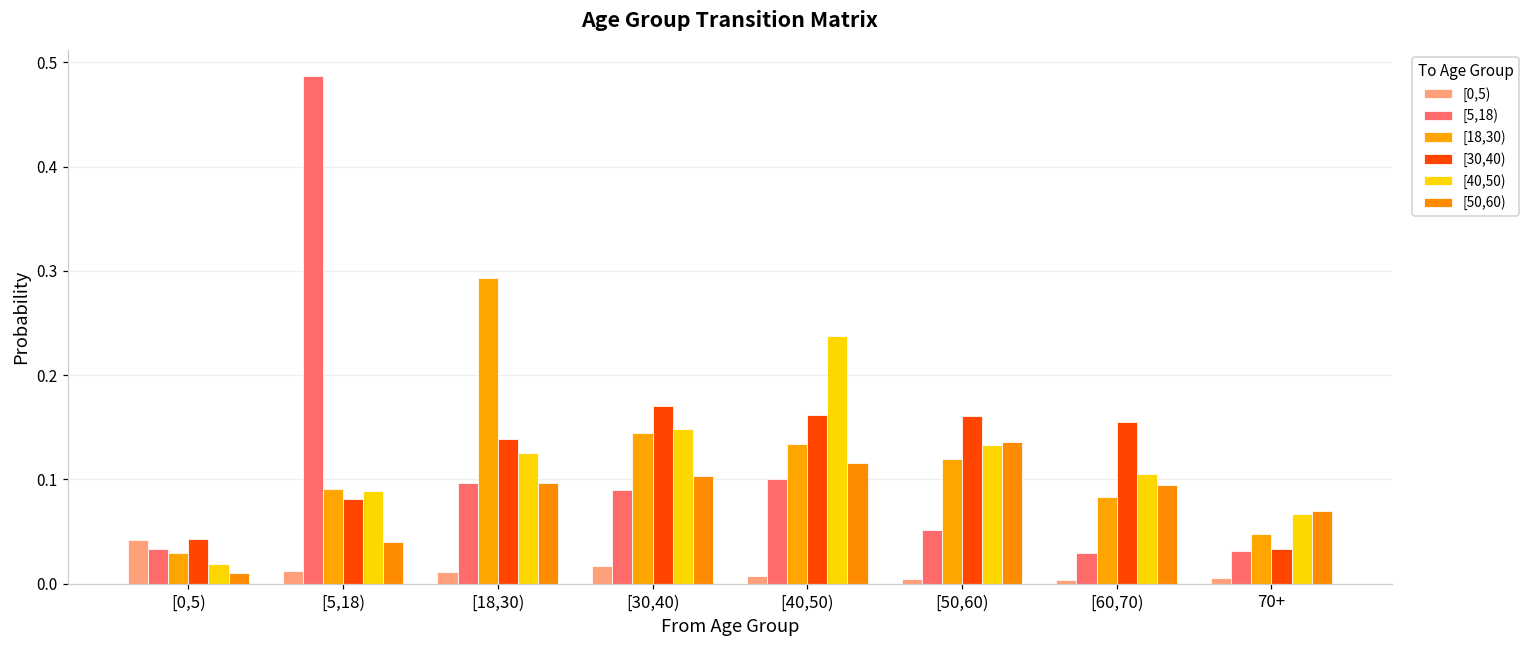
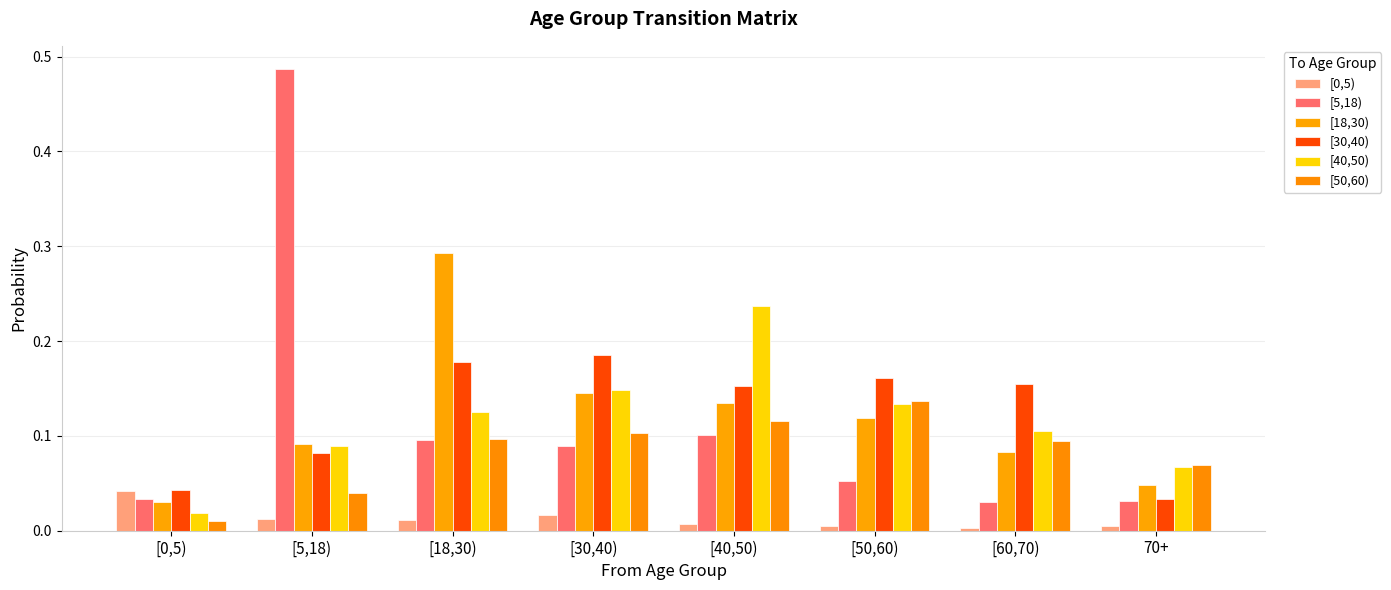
  {
    "[30,40)": {
      "[0,5)": 0.04,
      "[5,18)": 0.08,
-     "[18,30)": 0.14,
-     "[30,40)": 0.17,
-     "[40,50)": 0.16,
+     "[18,30)": 0.18,
+     "[30,40)": 0.19,
+     "[40,50)": 0.15,
      "[50,60)": 0.16,
      "[60,70)": 0.16,
      "70+": 0.03
    }
  }
